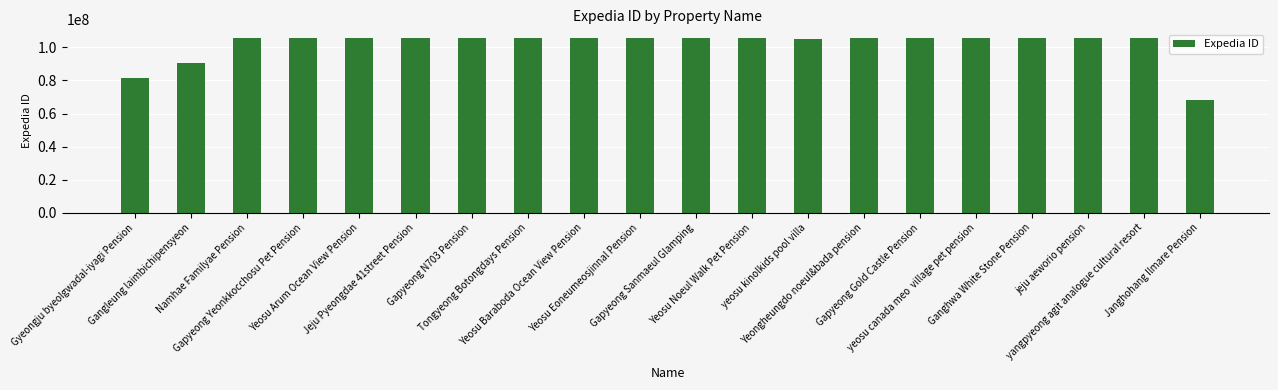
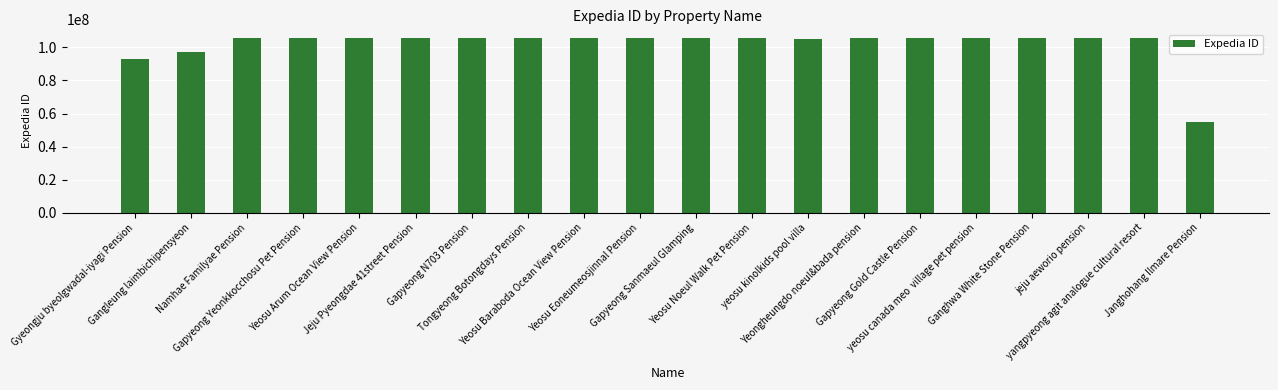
  {
-   "Gyeongju byeolgwadal-iyagi Pension": 82000000,
-   "Gangleung laimbichipensyeon": 91000000,
+   "Gyeongju byeolgwadal-iyagi Pension": 93000000,
+   "Gangleung laimbichipensyeon": 97000000,
    "Namhae Familyae Pension": 106000000,
    "Gapyeong Yeonkkocchosu Pet Pension": 106000000,
    "Yeosu Arum Ocean View Pension": 106000000,
    "Jeju Pyeongdae 41street Pension": 105000000,
    "Gapyeong N703 Pension": 106000000,
    "Tongyeong Botongdays Pension": 106000000,
    "Yeosu Baraboda Ocean View Pension": 106000000,
    "Yeosu Eoneumeosjinnal Pension": 106000000,
    "Gapyeong Sanmaeul Glamping": 105000000,
    "Yeosu Noeul Walk Pet Pension": 105000000,
    "yeosu kinolkids pool villa": 105000000,
    "Yeongheungdo noeul&bada pension": 105000000,
    "Gapyeong Gold Castle Pension": 105000000,
    "yeosu canada meo village pet pension": 106000000,
    "Ganghwa White Stone Pension": 106000000,
    "jeju aeworio pension": 106000000,
    "yangpyeong agit analogue cultural resort": 106000000,
-   "Janghohang Ilmare Pension": 68000000
+   "Janghohang Ilmare Pension": 55000000
  }
